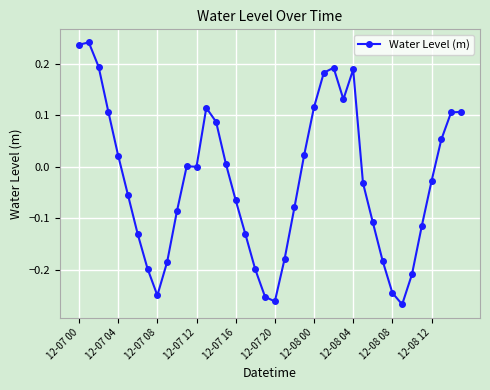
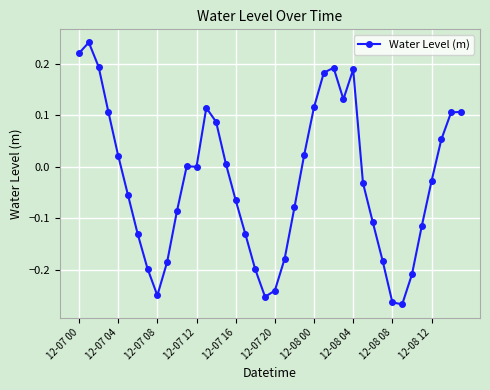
  {
-   "12-07 00": 0.24,
+   "12-07 00": 0.22,
    "12-07 04": 0.02,
    "12-07 08": -0.25,
    "12-07 12": 0.00,
    "12-07 16": -0.06,
-   "12-07 20": -0.26,
+   "12-07 20": -0.24,
    "12-08 00": 0.12,
    "12-08 04": 0.19,
-   "12-08 08": -0.24,
+   "12-08 08": -0.26,
    "12-08 12": -0.03
  }
